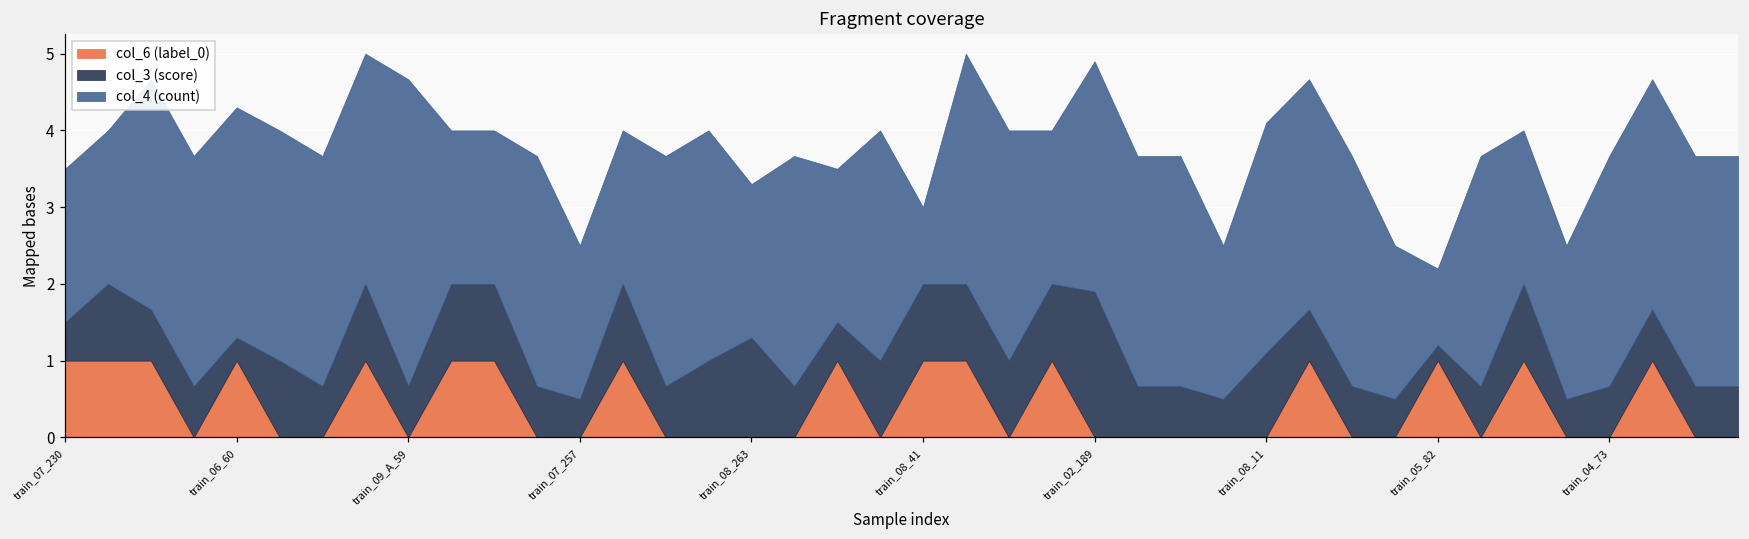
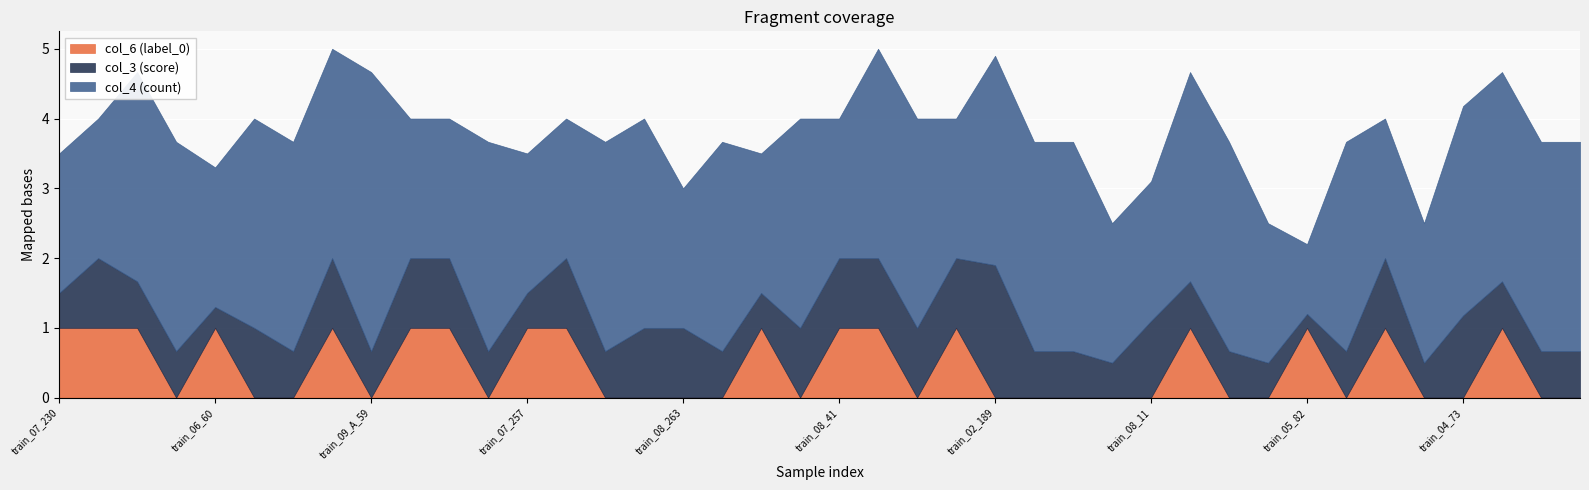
  {
    "col_6 (label_0)": {
      "train_07_230": 1,
      "train_06_60": 1,
      "train_09_A_59": 0,
-     "train_07_257": 0,
+     "train_07_257": 1,
      "train_08_263": 0,
      "train_08_41": 1,
      "train_02_189": 0,
      "train_08_11": 0,
      "train_05_82": 1,
      "train_04_73": 0
    },
    "col_3 (score)": {
      "train_07_230": 0.5,
      "train_06_60": 0.3,
      "train_09_A_59": 0.7,
      "train_07_257": 0.5,
-     "train_08_263": 1.3,
+     "train_08_263": 1.0,
      "train_08_41": 1.0,
      "train_02_189": 1.9,
      "train_08_11": 1.1,
      "train_05_82": 0.2,
-     "train_04_73": 0.7
+     "train_04_73": 1.2
    },
    "col_4 (count)": {
      "train_07_230": 2,
-     "train_06_60": 3,
+     "train_06_60": 2,
      "train_09_A_59": 4,
      "train_07_257": 2,
      "train_08_263": 2,
-     "train_08_41": 1,
+     "train_08_41": 2,
      "train_02_189": 3,
-     "train_08_11": 3,
+     "train_08_11": 2,
      "train_05_82": 1,
      "train_04_73": 3
    }
  }
